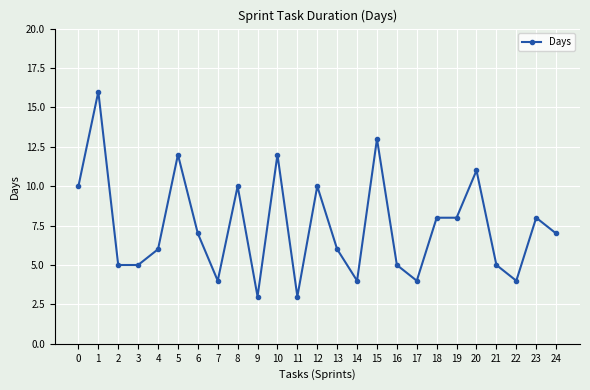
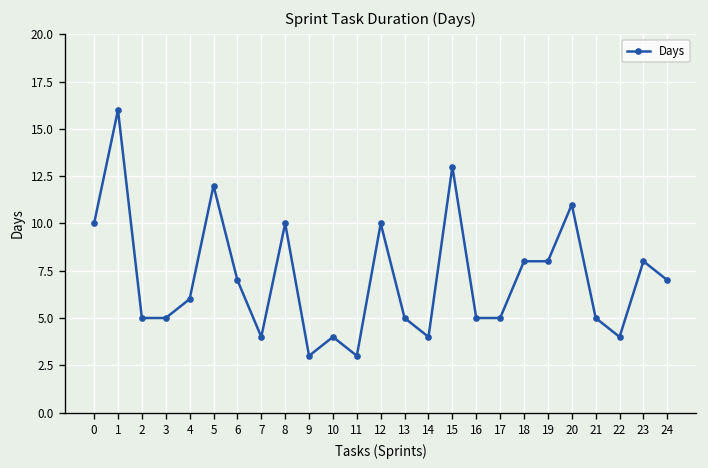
  {
    "0": 10,
    "1": 16,
    "2": 5,
    "3": 5,
    "4": 6,
    "5": 12,
    "6": 7,
    "7": 4,
    "8": 10,
    "9": 3,
-   "10": 12,
+   "10": 4,
    "11": 3,
    "12": 10,
-   "13": 6,
+   "13": 5,
    "14": 4,
    "15": 13,
    "16": 5,
-   "17": 4,
+   "17": 5,
    "18": 8,
    "19": 8,
    "20": 11,
    "21": 5,
    "22": 4,
    "23": 8,
    "24": 7
  }
